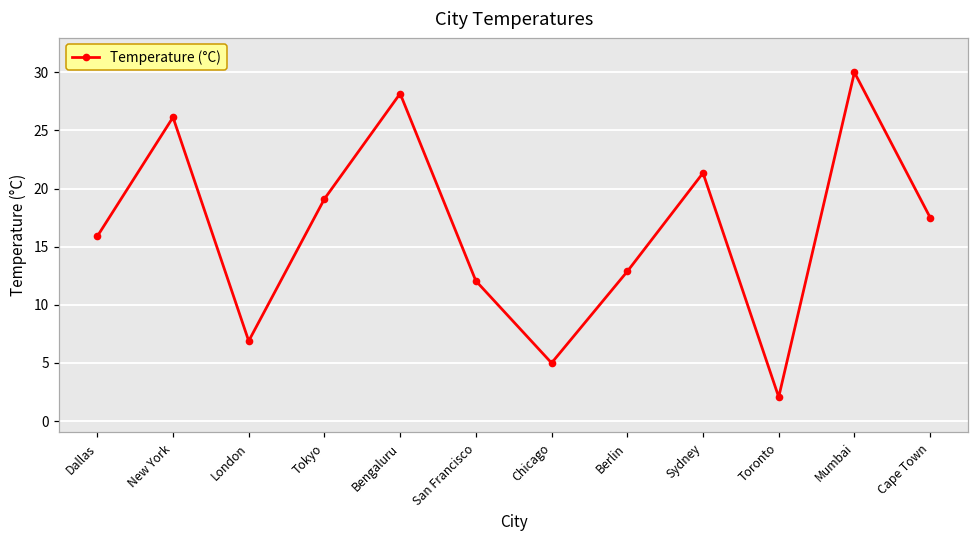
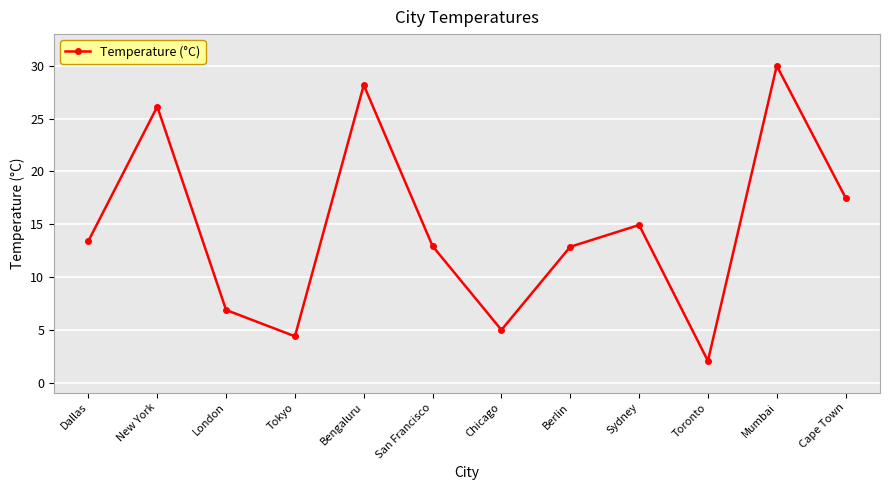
  {
-   "Dallas": 15.9,
+   "Dallas": 13.4,
    "New York": 26.1,
    "London": 6.9,
-   "Tokyo": 19.1,
+   "Tokyo": 4.4,
    "Bengaluru": 28.2,
-   "San Francisco": 12.1,
+   "San Francisco": 12.9,
    "Chicago": 5.0,
    "Berlin": 12.9,
-   "Sydney": 21.3,
+   "Sydney": 14.9,
    "Toronto": 2.1,
    "Mumbai": 30.0,
    "Cape Town": 17.5
  }
